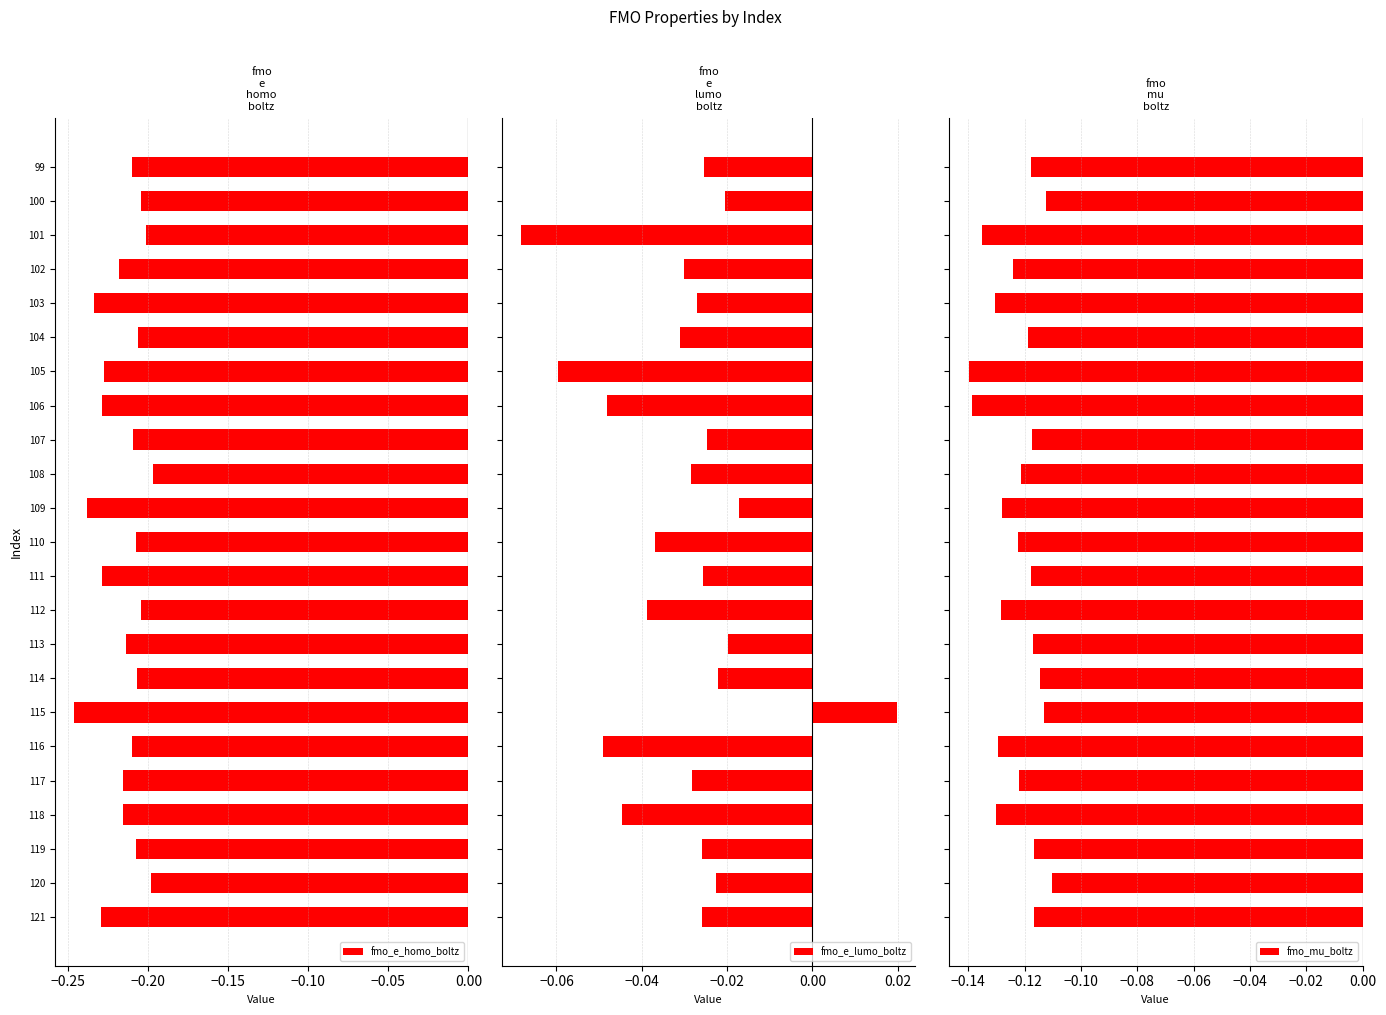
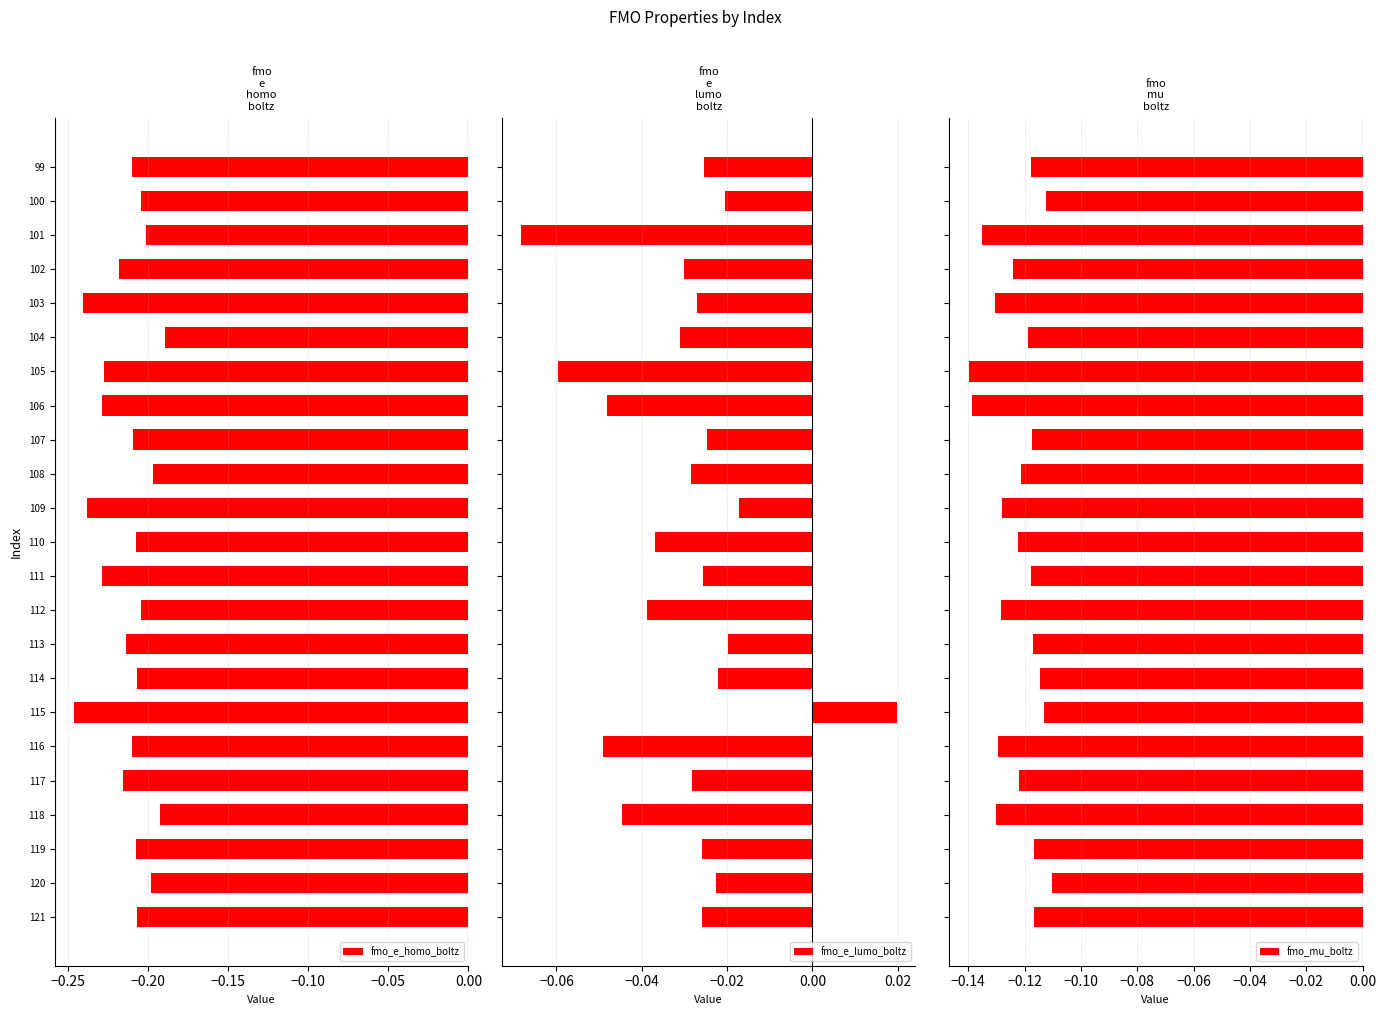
  {
    "fmo e homo boltz": {
      "99": -0.210,
      "100": -0.204,
      "101": -0.202,
      "102": -0.218,
-     "103": -0.234,
-     "104": -0.207,
+     "103": -0.241,
+     "104": -0.189,
      "105": -0.228,
      "106": -0.229,
      "107": -0.210,
      "108": -0.197,
      "109": -0.239,
      "110": -0.208,
      "111": -0.229,
      "112": -0.204,
      "113": -0.214,
      "114": -0.207,
      "115": -0.246,
      "116": -0.210,
      "117": -0.216,
-     "118": -0.216,
+     "118": -0.193,
      "119": -0.208,
      "120": -0.198,
-     "121": -0.229
+     "121": -0.207
    }
  }
